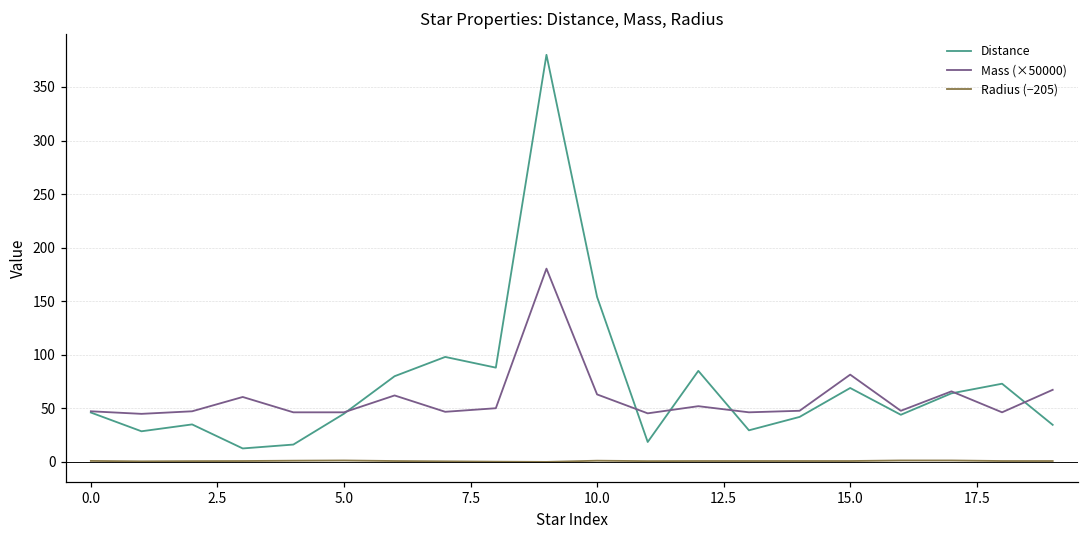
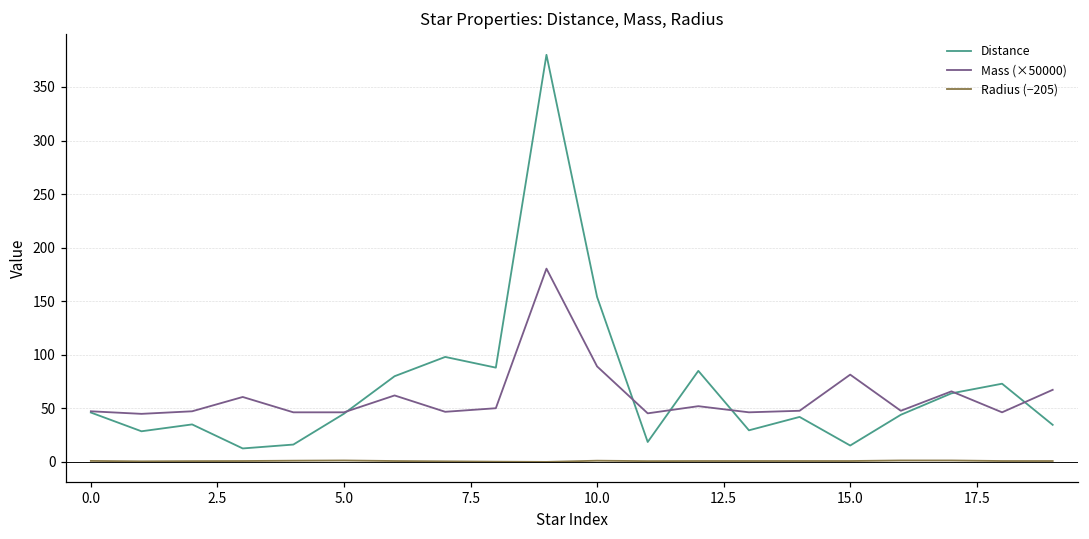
  {
    "Distance": {
      "10.0": 150,
-     "15.0": 70
+     "15.0": 20
    },
    "Mass (×50000)": {
-     "10.0": 60,
+     "10.0": 90,
      "15.0": 80
    },
    "Radius (−205)": {
      "0.0": 0,
      "5.0": 0,
      "10.0": 0,
      "15.0": 0
    }
  }
